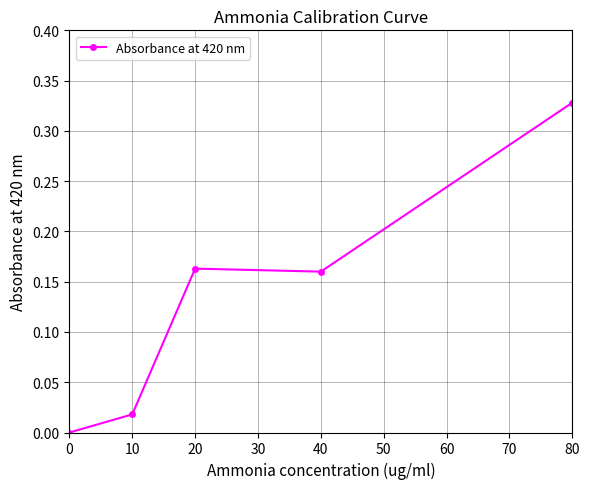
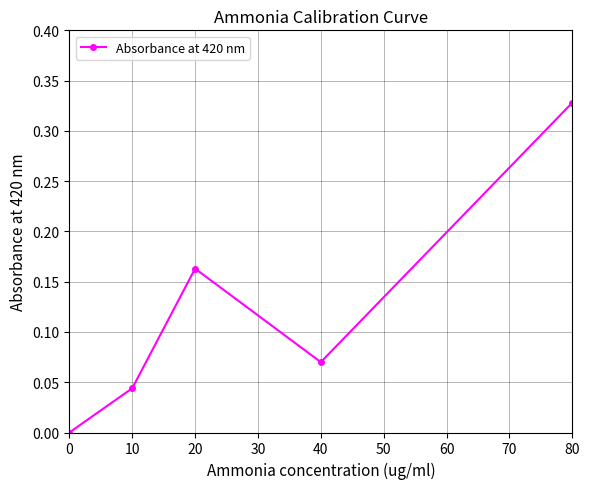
  {
    "0": 0.000,
-   "10": 0.018,
+   "10": 0.044,
    "20": 0.163,
-   "40": 0.16,
+   "40": 0.07,
    "80": 0.328
  }
